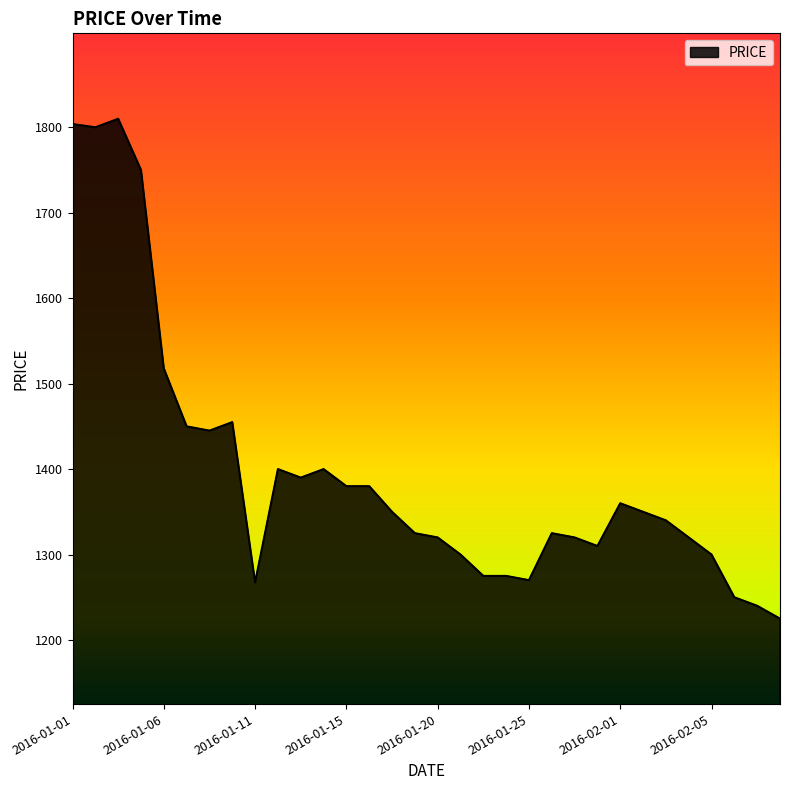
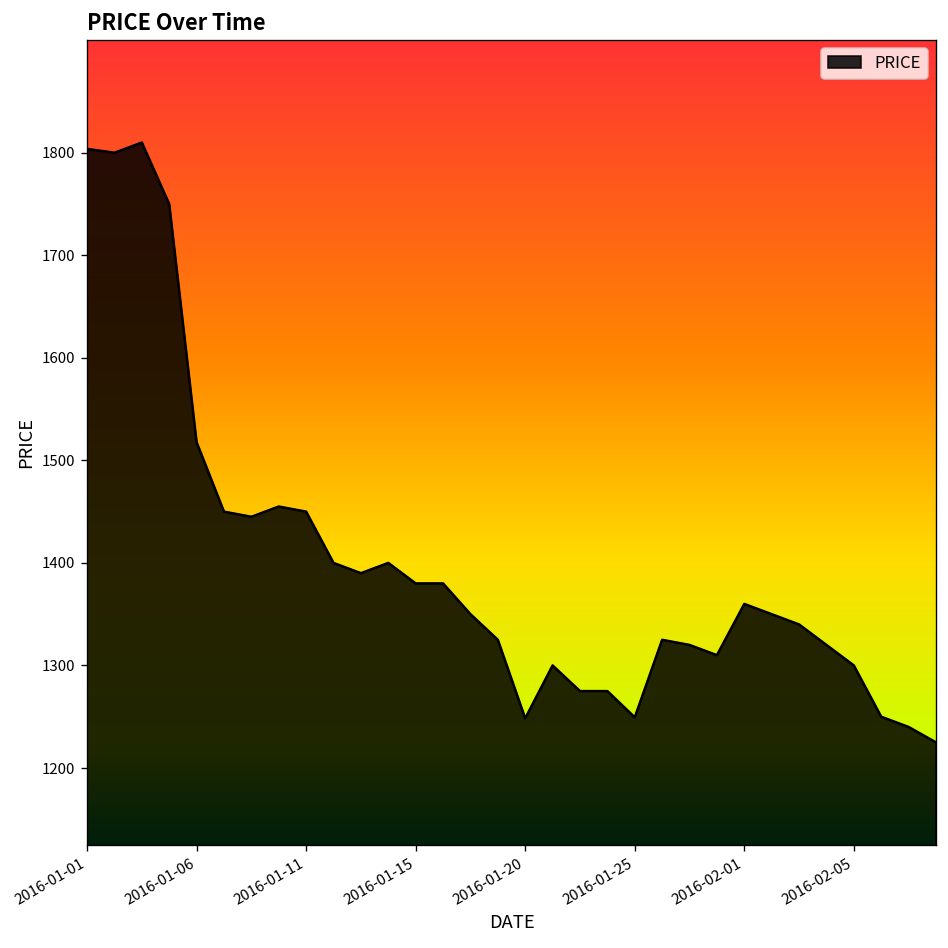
  {
    "2016-01-01": 1800,
    "2016-01-06": 1520,
-   "2016-01-11": 1270,
+   "2016-01-11": 1450,
    "2016-01-15": 1380,
-   "2016-01-20": 1320,
-   "2016-01-25": 1270,
+   "2016-01-20": 1250,
+   "2016-01-25": 1250,
    "2016-02-01": 1360,
    "2016-02-05": 1300
  }
